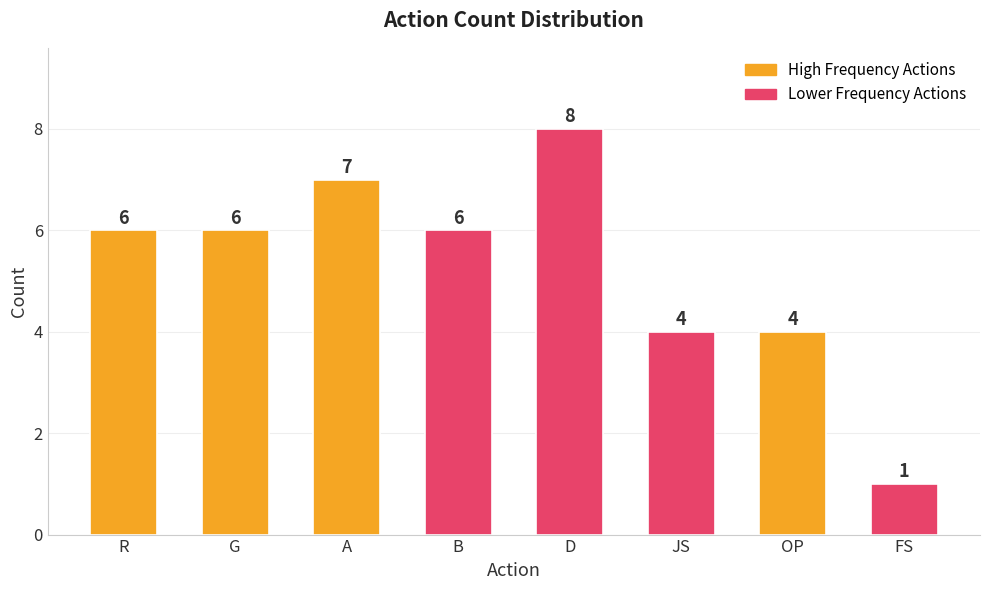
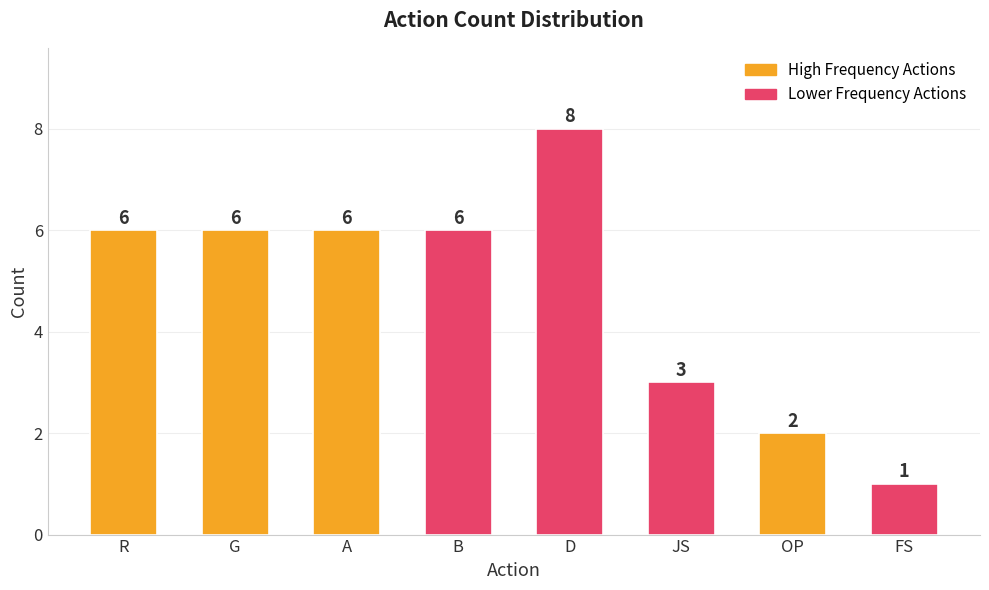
  {
    "R": 6,
    "G": 6,
-   "A": 7,
+   "A": 6,
    "B": 6,
    "D": 8,
-   "JS": 4,
-   "OP": 4,
+   "JS": 3,
+   "OP": 2,
    "FS": 1
  }
